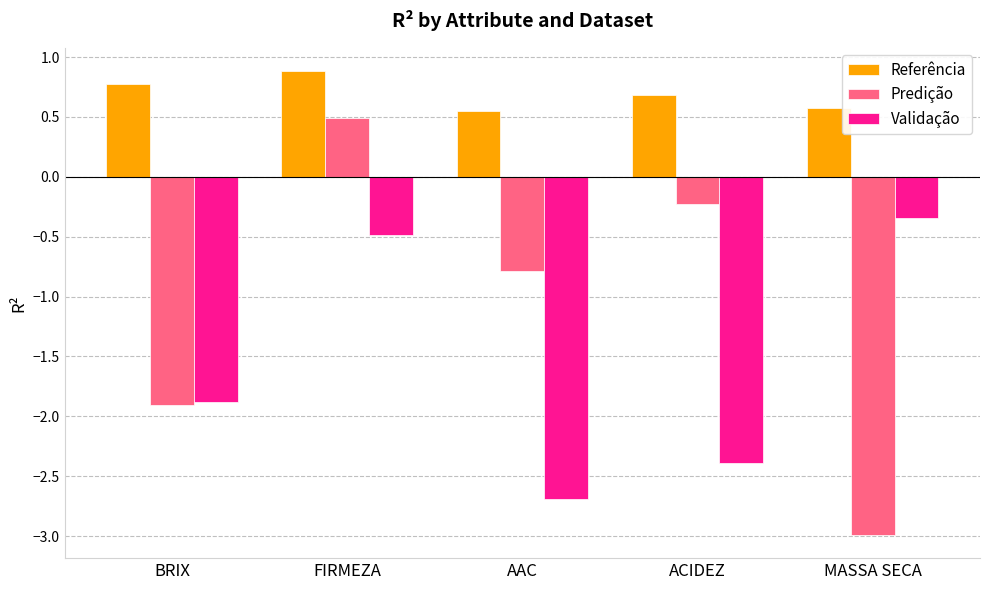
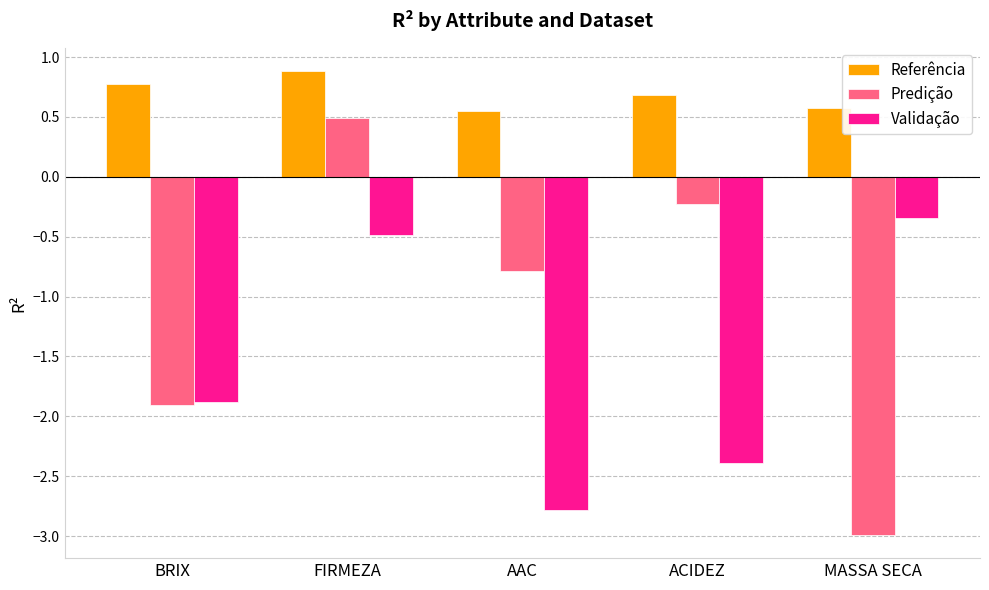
  {
    "Referência": {
      "BRIX": 0.78,
      "FIRMEZA": 0.88,
      "AAC": 0.55,
      "ACIDEZ": 0.69,
      "MASSA SECA": 0.57
    },
    "Predição": {
      "BRIX": -1.90,
      "FIRMEZA": 0.49,
      "AAC": -0.78,
      "ACIDEZ": -0.22,
      "MASSA SECA": -2.99
    },
    "Validação": {
      "BRIX": -1.88,
      "FIRMEZA": -0.48,
-     "AAC": -2.69,
+     "AAC": -2.78,
      "ACIDEZ": -2.39,
      "MASSA SECA": -0.35
    }
  }
